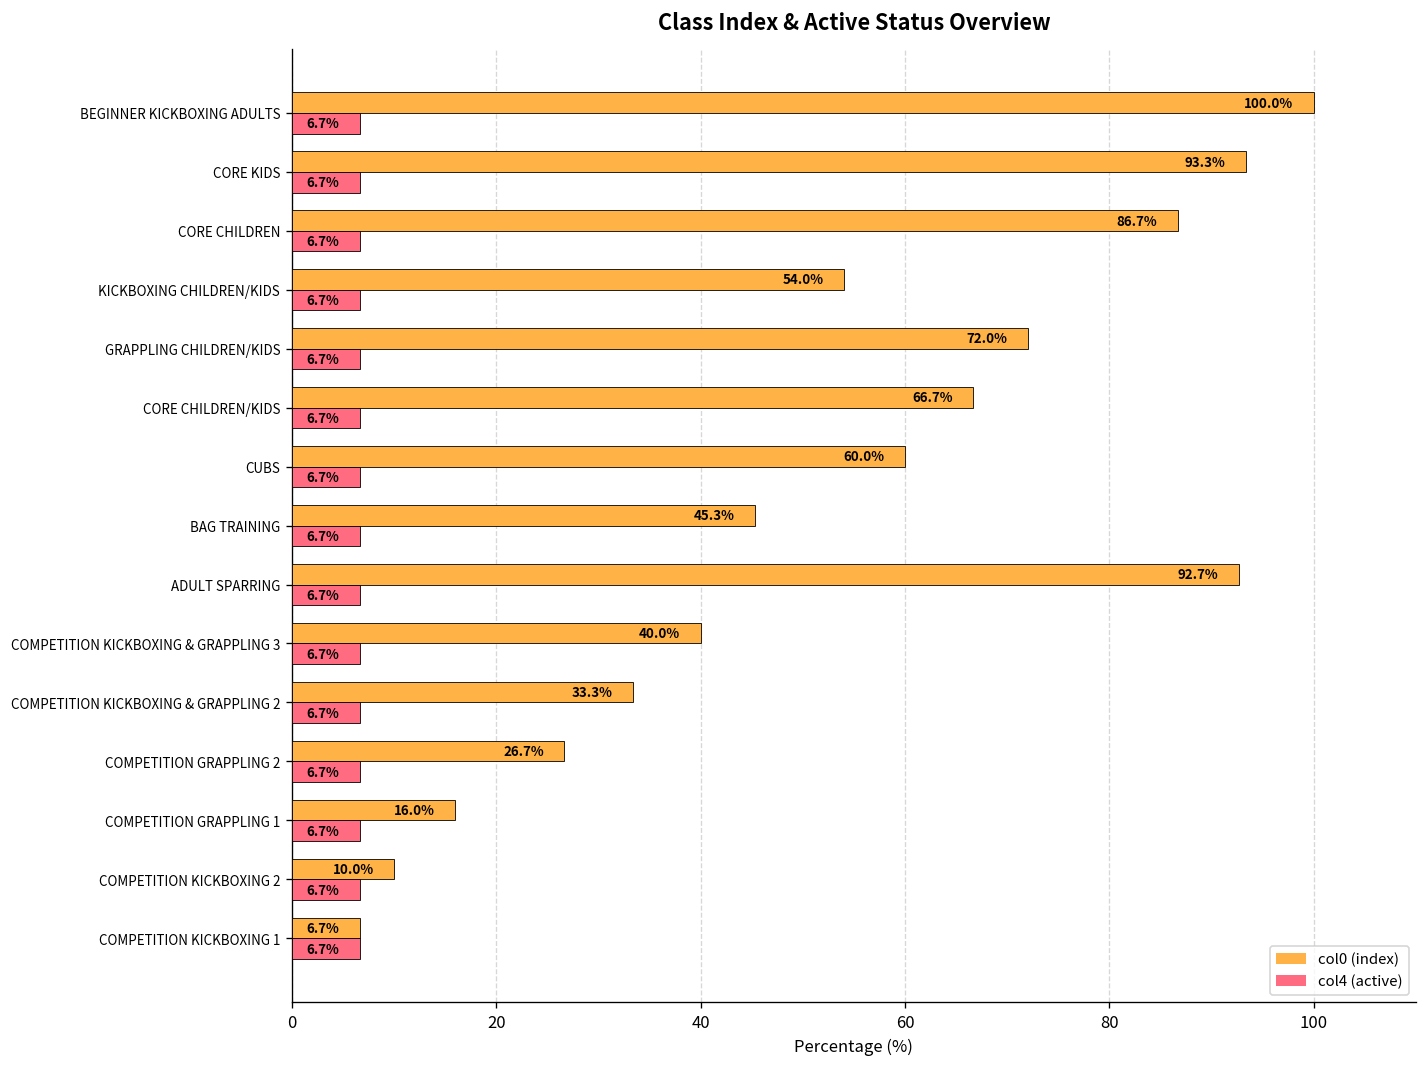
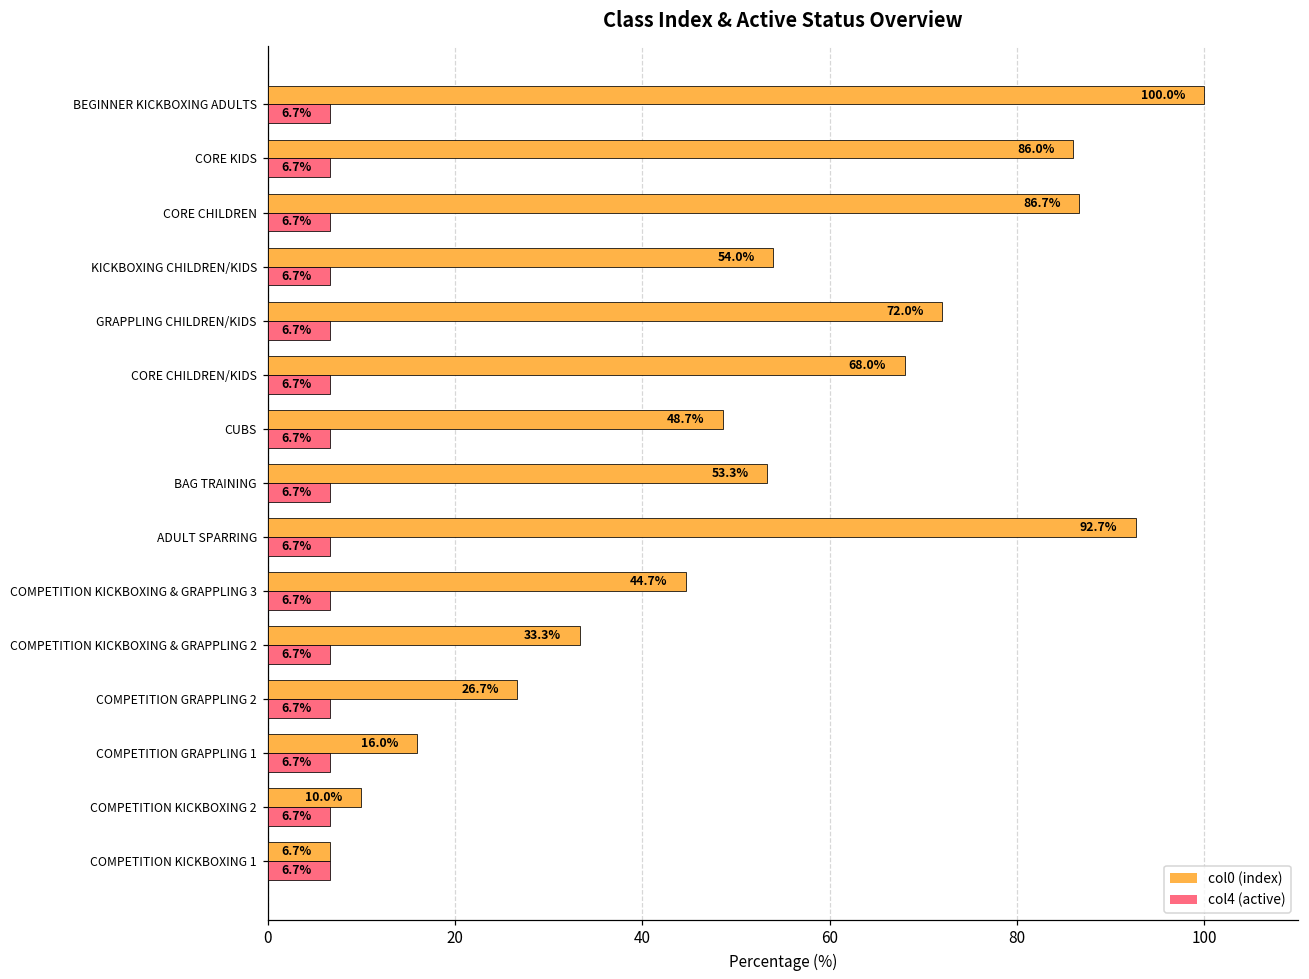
  {
    "col0 (index)": {
      "BEGINNER KICKBOXING ADULTS": "100.0%",
-     "CORE KIDS": "93.3%",
+     "CORE KIDS": "86.0%",
      "CORE CHILDREN": "86.7%",
      "KICKBOXING CHILDREN/KIDS": "54.0%",
      "GRAPPLING CHILDREN/KIDS": "72.0%",
-     "CORE CHILDREN/KIDS": "66.7%",
-     "CUBS": "60.0%",
-     "BAG TRAINING": "45.3%",
+     "CORE CHILDREN/KIDS": "68.0%",
+     "CUBS": "48.7%",
+     "BAG TRAINING": "53.3%",
      "ADULT SPARRING": "92.7%",
-     "COMPETITION KICKBOXING & GRAPPLING 3": "40.0%",
+     "COMPETITION KICKBOXING & GRAPPLING 3": "44.7%",
      "COMPETITION KICKBOXING & GRAPPLING 2": "33.3%",
      "COMPETITION GRAPPLING 2": "26.7%",
      "COMPETITION GRAPPLING 1": "16.0%",
      "COMPETITION KICKBOXING 2": "10.0%",
      "COMPETITION KICKBOXING 1": "6.7%"
    },
    "col4 (active)": {
      "BEGINNER KICKBOXING ADULTS": "6.7%",
      "CORE KIDS": "6.7%",
      "CORE CHILDREN": "6.7%",
      "KICKBOXING CHILDREN/KIDS": "6.7%",
      "GRAPPLING CHILDREN/KIDS": "6.7%",
      "CORE CHILDREN/KIDS": "6.7%",
      "CUBS": "6.7%",
      "BAG TRAINING": "6.7%",
      "ADULT SPARRING": "6.7%",
      "COMPETITION KICKBOXING & GRAPPLING 3": "6.7%",
      "COMPETITION KICKBOXING & GRAPPLING 2": "6.7%",
      "COMPETITION GRAPPLING 2": "6.7%",
      "COMPETITION GRAPPLING 1": "6.7%",
      "COMPETITION KICKBOXING 2": "6.7%",
      "COMPETITION KICKBOXING 1": "6.7%"
    }
  }
